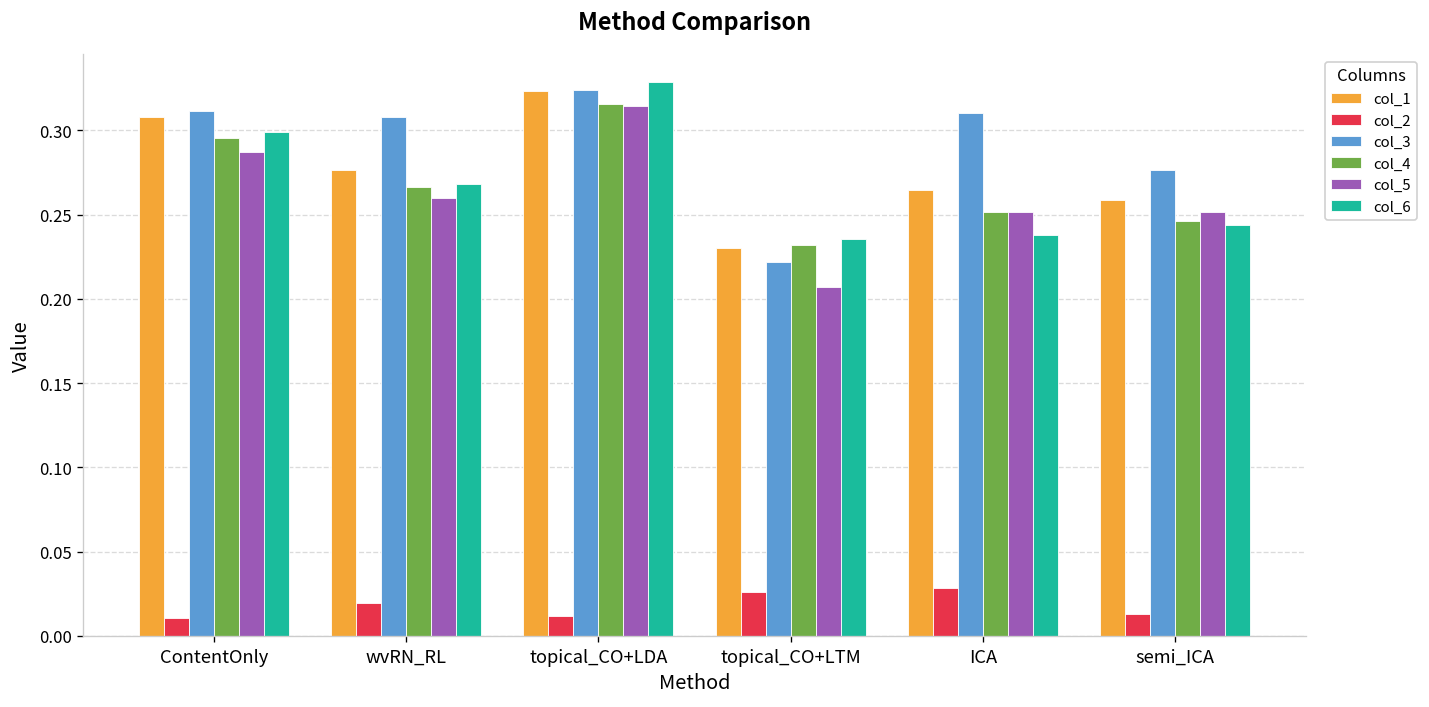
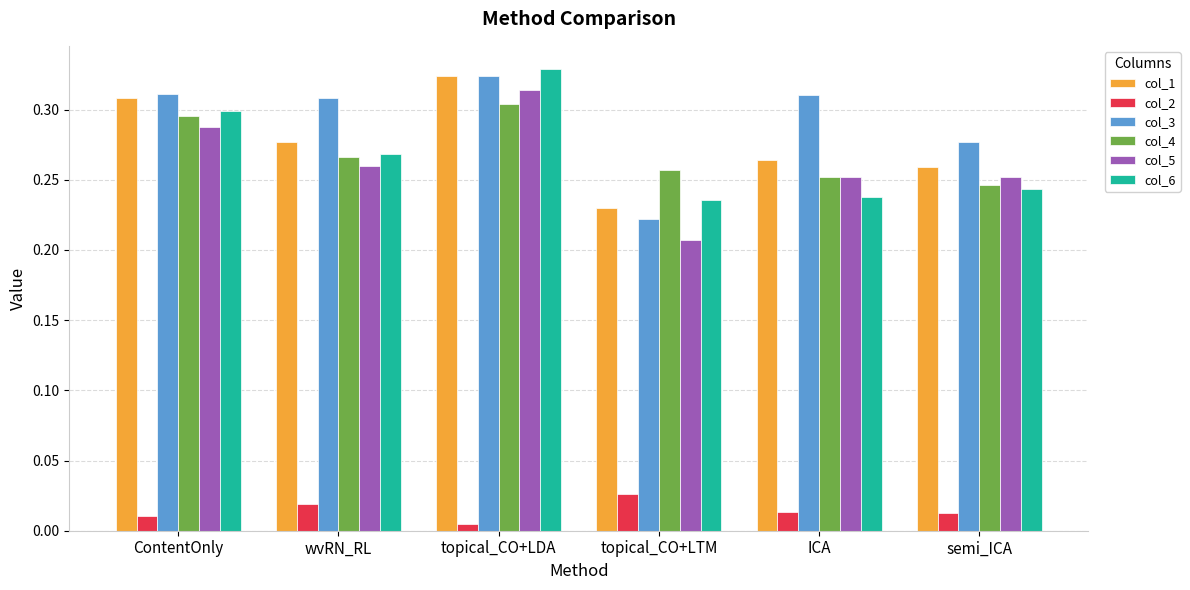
  {
    "col_1": {
      "ContentOnly": 0.308,
      "wvRN_RL": 0.277,
      "topical_CO+LDA": 0.324,
      "topical_CO+LTM": 0.230,
      "ICA": 0.264,
      "semi_ICA": 0.259
    },
    "col_2": {
      "ContentOnly": 0.011,
      "wvRN_RL": 0.019,
-     "topical_CO+LDA": 0.012,
+     "topical_CO+LDA": 0.005,
      "topical_CO+LTM": 0.026,
-     "ICA": 0.028,
+     "ICA": 0.013,
      "semi_ICA": 0.013
    },
    "col_3": {
      "ContentOnly": 0.311,
      "wvRN_RL": 0.308,
      "topical_CO+LDA": 0.324,
      "topical_CO+LTM": 0.222,
      "ICA": 0.310,
      "semi_ICA": 0.277
    },
    "col_4": {
      "ContentOnly": 0.296,
      "wvRN_RL": 0.266,
-     "topical_CO+LDA": 0.316,
-     "topical_CO+LTM": 0.232,
+     "topical_CO+LDA": 0.304,
+     "topical_CO+LTM": 0.257,
      "ICA": 0.252,
      "semi_ICA": 0.246
    },
    "col_5": {
      "ContentOnly": 0.287,
      "wvRN_RL": 0.260,
      "topical_CO+LDA": 0.314,
      "topical_CO+LTM": 0.207,
      "ICA": 0.252,
      "semi_ICA": 0.252
    },
    "col_6": {
      "ContentOnly": 0.299,
      "wvRN_RL": 0.268,
      "topical_CO+LDA": 0.329,
      "topical_CO+LTM": 0.236,
      "ICA": 0.238,
      "semi_ICA": 0.244
    }
  }
